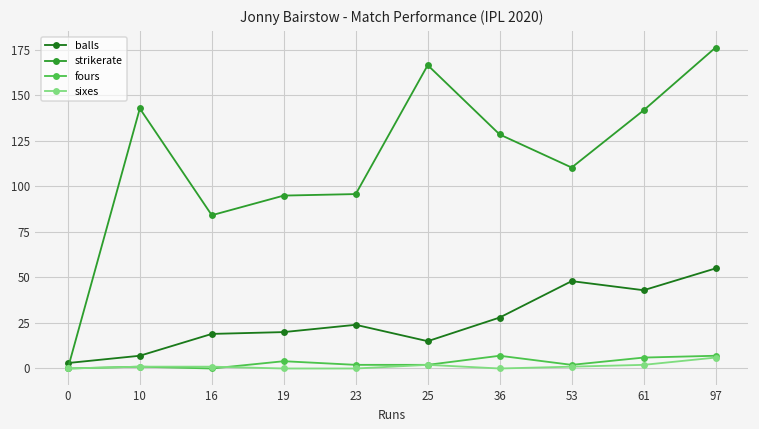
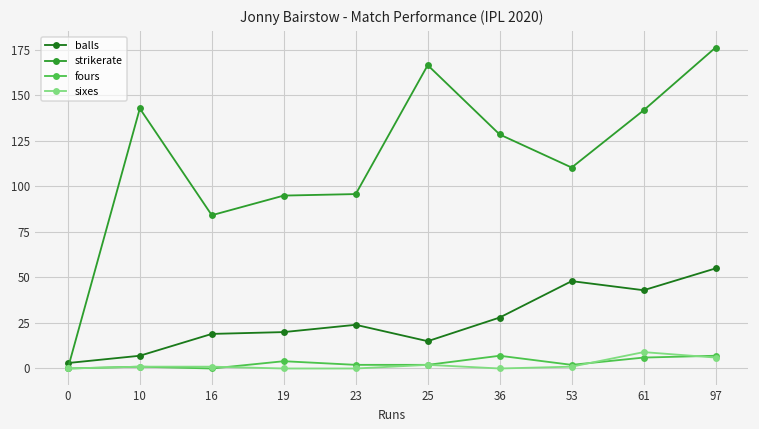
  {
    "sixes": {
      "19": 0,
      "23": 0,
      "36": 0,
-     "61": 2
+     "61": 9
    }
  }
